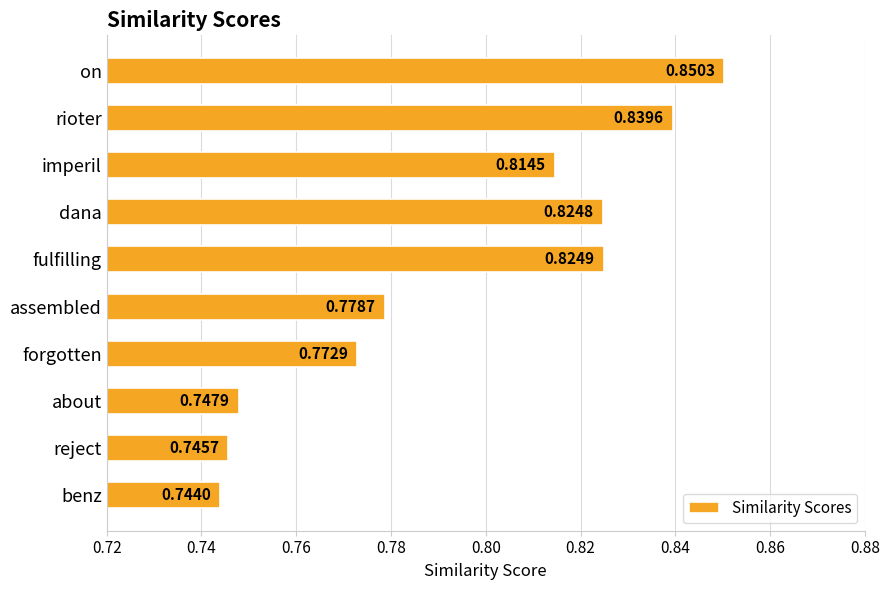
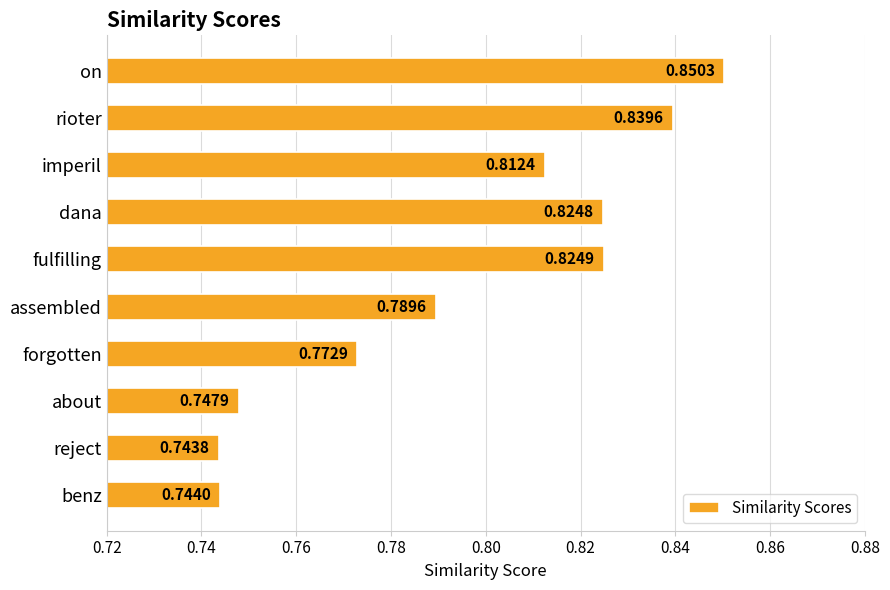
  {
    "on": 0.8503,
    "rioter": 0.8396,
-   "imperil": 0.8145,
+   "imperil": 0.8124,
    "dana": 0.8248,
    "fulfilling": 0.8249,
-   "assembled": 0.7787,
+   "assembled": 0.7896,
    "forgotten": 0.7729,
    "about": 0.7479,
-   "reject": 0.7457,
+   "reject": 0.7438,
    "benz": 0.7440
  }
